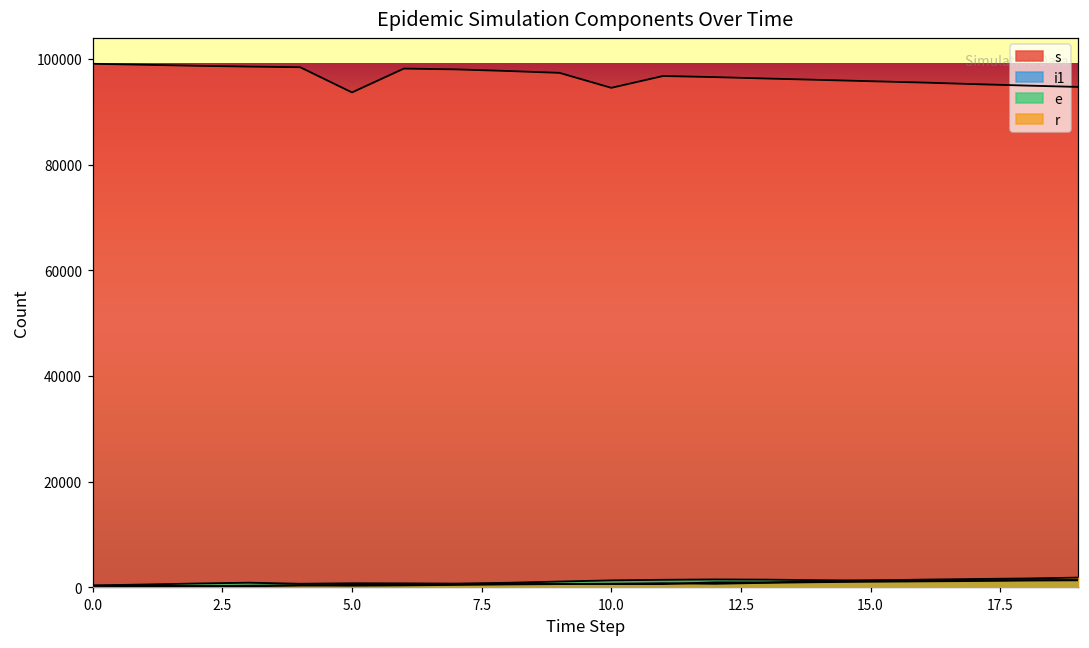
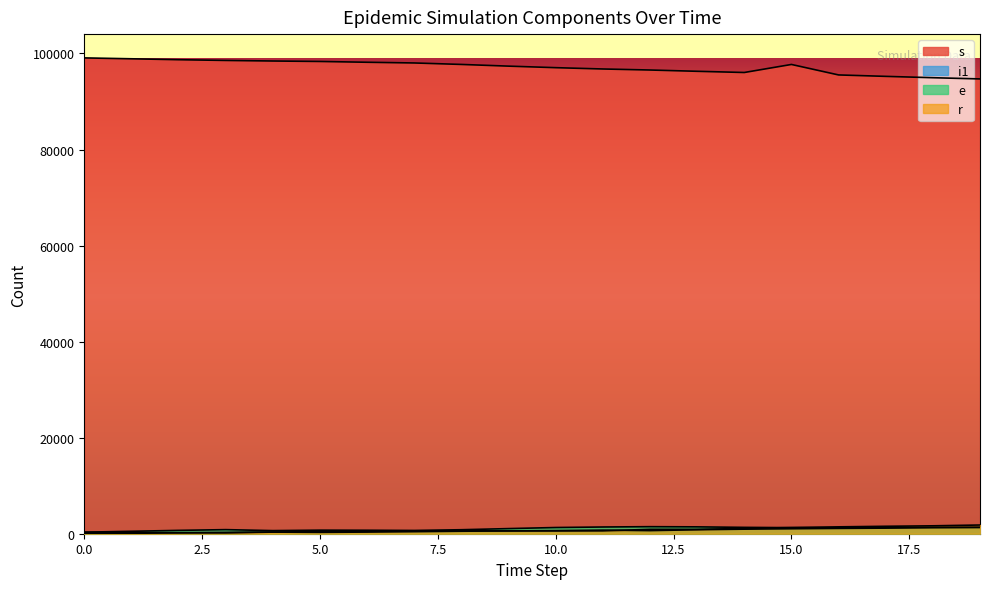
  {
    "s": {
      "0.0": 99000,
-     "5.0": 94000,
-     "10.0": 95000,
-     "15.0": 96000
+     "5.0": 98000,
+     "10.0": 97000,
+     "15.0": 98000
    },
    "e": {
      "10.0": 1000
    }
  }
